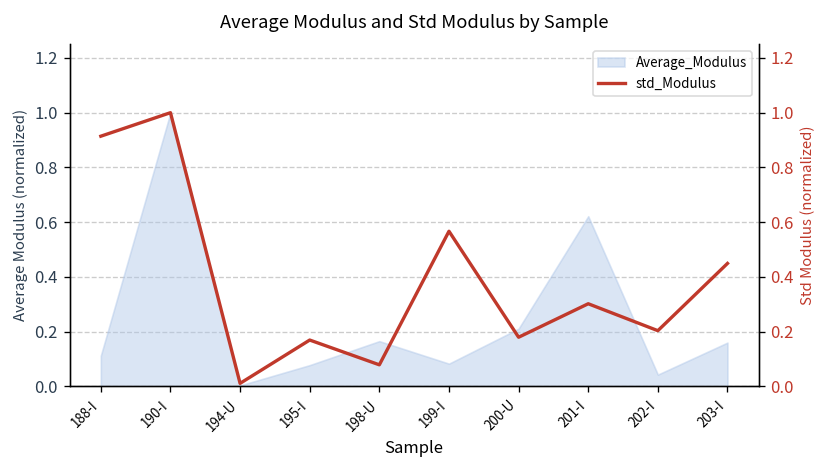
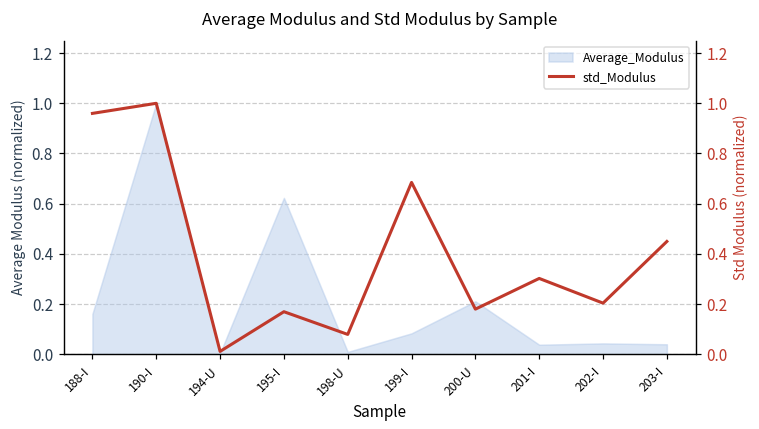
  {
    "Average_Modulus": {
-     "188-I": 0.11,
+     "188-I": 0.16,
      "190-I": 1.00,
-     "195-I": 0.08,
-     "198-U": 0.17,
+     "195-I": 0.62,
+     "198-U": 0.01,
      "199-I": 0.08,
      "200-U": 0.21,
-     "201-I": 0.62,
+     "201-I": 0.04,
      "202-I": 0.04,
-     "203-I": 0.16
+     "203-I": 0.04
    },
    "std_Modulus": {
-     "188-I": 0.91,
+     "188-I": 0.96,
      "190-I": 1.00,
      "194-U": 0.01,
      "195-I": 0.17,
      "198-U": 0.08,
-     "199-I": 0.57,
+     "199-I": 0.68,
      "200-U": 0.18,
      "201-I": 0.30,
      "202-I": 0.20,
      "203-I": 0.45
    }
  }
